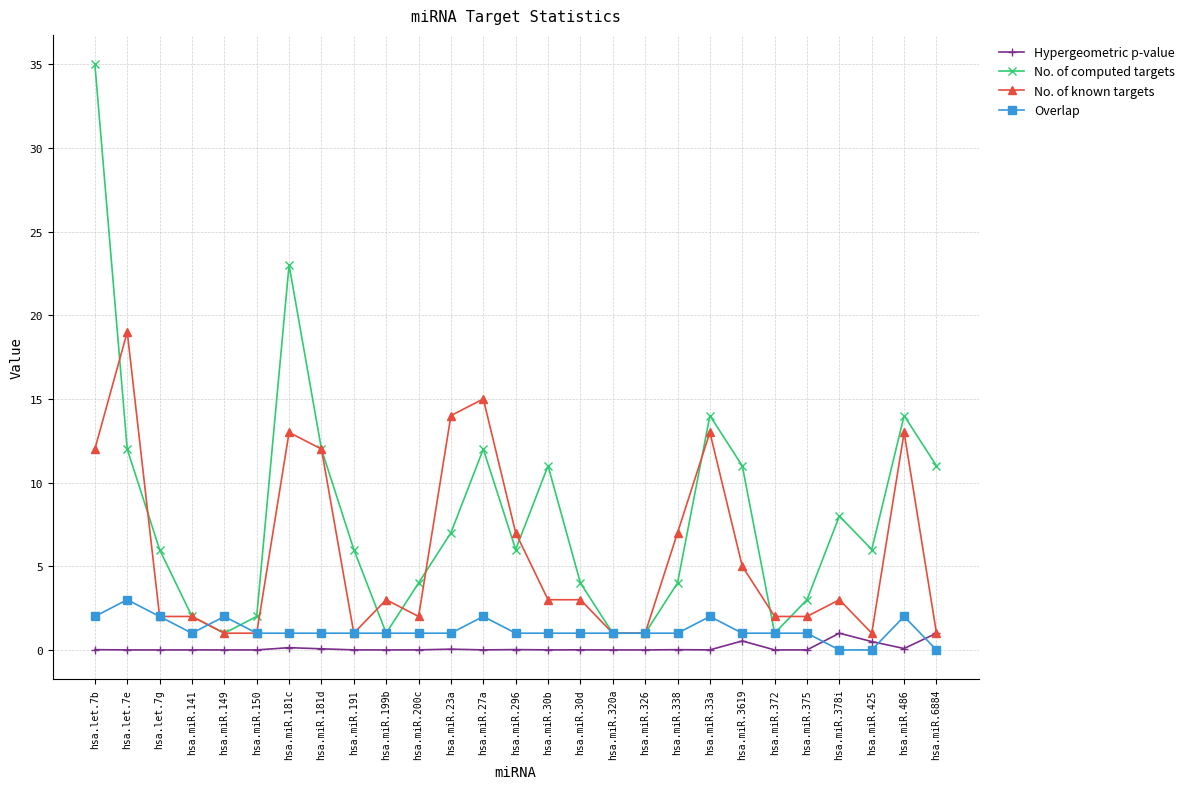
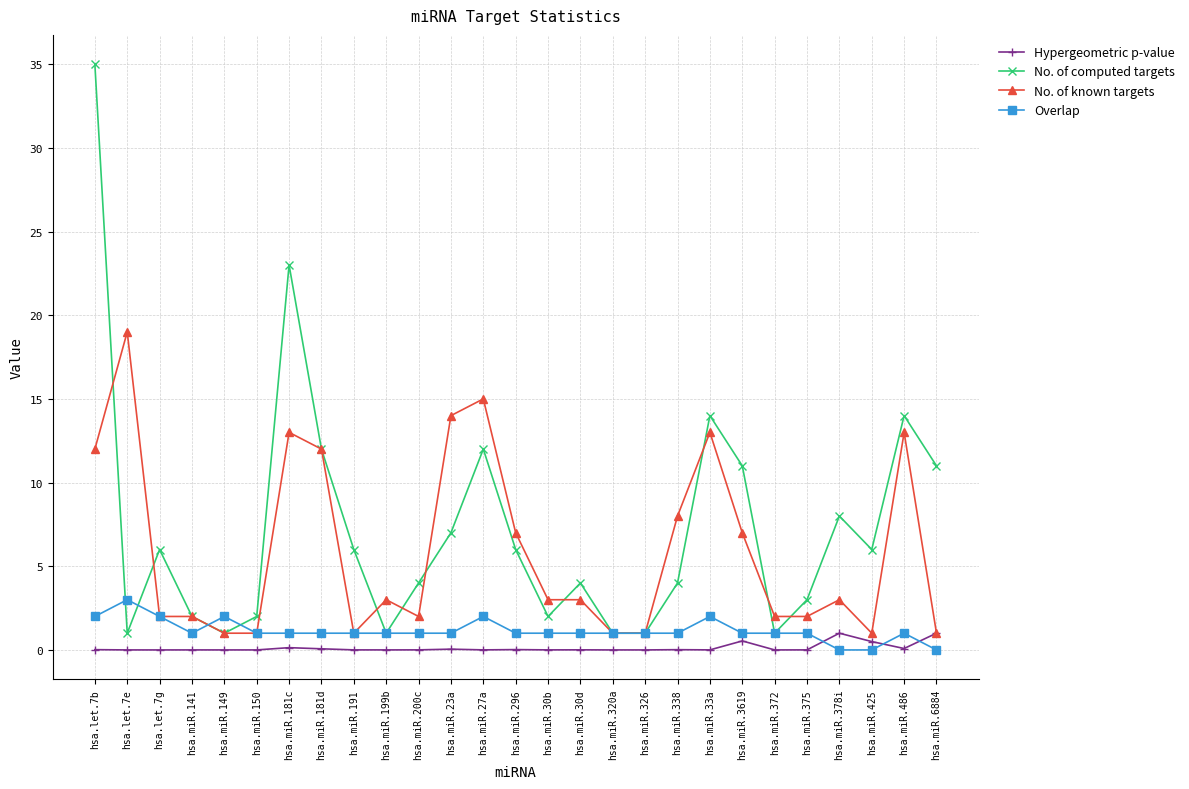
  {
    "Hypergeometric p-value": {
      "hsa.let.7b": 0,
      "hsa.let.7e": 0,
      "hsa.let.7g": 0,
      "hsa.miR.141": 0,
      "hsa.miR.149": 0,
      "hsa.miR.150": 0,
      "hsa.miR.181c": 0,
      "hsa.miR.181d": 0,
      "hsa.miR.191": 0,
      "hsa.miR.199b": 0,
      "hsa.miR.200c": 0,
      "hsa.miR.23a": 0,
      "hsa.miR.27a": 0,
      "hsa.miR.296": 0,
      "hsa.miR.30b": 0,
      "hsa.miR.30d": 0,
      "hsa.miR.320a": 0,
      "hsa.miR.326": 0,
      "hsa.miR.338": 0,
      "hsa.miR.33a": 0,
      "hsa.miR.3619": 0.5,
      "hsa.miR.372": 0,
      "hsa.miR.375": 0,
      "hsa.miR.378i": 1,
      "hsa.miR.425": 0.5,
      "hsa.miR.486": 0
    },
    "No. of computed targets": {
      "hsa.let.7b": 35,
-     "hsa.let.7e": 12,
+     "hsa.let.7e": 1,
      "hsa.let.7g": 6,
      "hsa.miR.150": 2,
      "hsa.miR.181c": 23,
      "hsa.miR.191": 6,
      "hsa.miR.200c": 4,
      "hsa.miR.23a": 7,
      "hsa.miR.27a": 12,
      "hsa.miR.296": 6,
-     "hsa.miR.30b": 11,
+     "hsa.miR.30b": 2,
      "hsa.miR.30d": 4,
      "hsa.miR.338": 4,
      "hsa.miR.33a": 14,
      "hsa.miR.3619": 11,
      "hsa.miR.375": 3,
      "hsa.miR.378i": 8,
      "hsa.miR.425": 6,
      "hsa.miR.486": 14,
      "hsa.miR.6884": 11
    },
    "No. of known targets": {
      "hsa.let.7b": 12,
      "hsa.let.7e": 19,
      "hsa.miR.181c": 13,
      "hsa.miR.199b": 3,
      "hsa.miR.200c": 2,
      "hsa.miR.23a": 14,
      "hsa.miR.27a": 15,
      "hsa.miR.296": 7,
      "hsa.miR.30b": 3,
      "hsa.miR.30d": 3,
-     "hsa.miR.338": 7,
+     "hsa.miR.338": 8,
      "hsa.miR.33a": 13,
-     "hsa.miR.3619": 5,
+     "hsa.miR.3619": 7,
      "hsa.miR.372": 2,
      "hsa.miR.375": 2,
      "hsa.miR.378i": 3,
      "hsa.miR.425": 1,
      "hsa.miR.486": 13
    },
    "Overlap": {
      "hsa.let.7b": 2,
      "hsa.let.7e": 3,
      "hsa.miR.141": 1,
      "hsa.miR.149": 2,
      "hsa.miR.181c": 1,
      "hsa.miR.181d": 1,
      "hsa.miR.200c": 1,
      "hsa.miR.23a": 1,
      "hsa.miR.27a": 2,
      "hsa.miR.296": 1,
      "hsa.miR.30b": 1,
      "hsa.miR.30d": 1,
      "hsa.miR.338": 1,
      "hsa.miR.33a": 2,
      "hsa.miR.3619": 1,
      "hsa.miR.375": 1,
      "hsa.miR.378i": 0,
      "hsa.miR.425": 0,
-     "hsa.miR.486": 2,
+     "hsa.miR.486": 1,
      "hsa.miR.6884": 0
    }
  }
